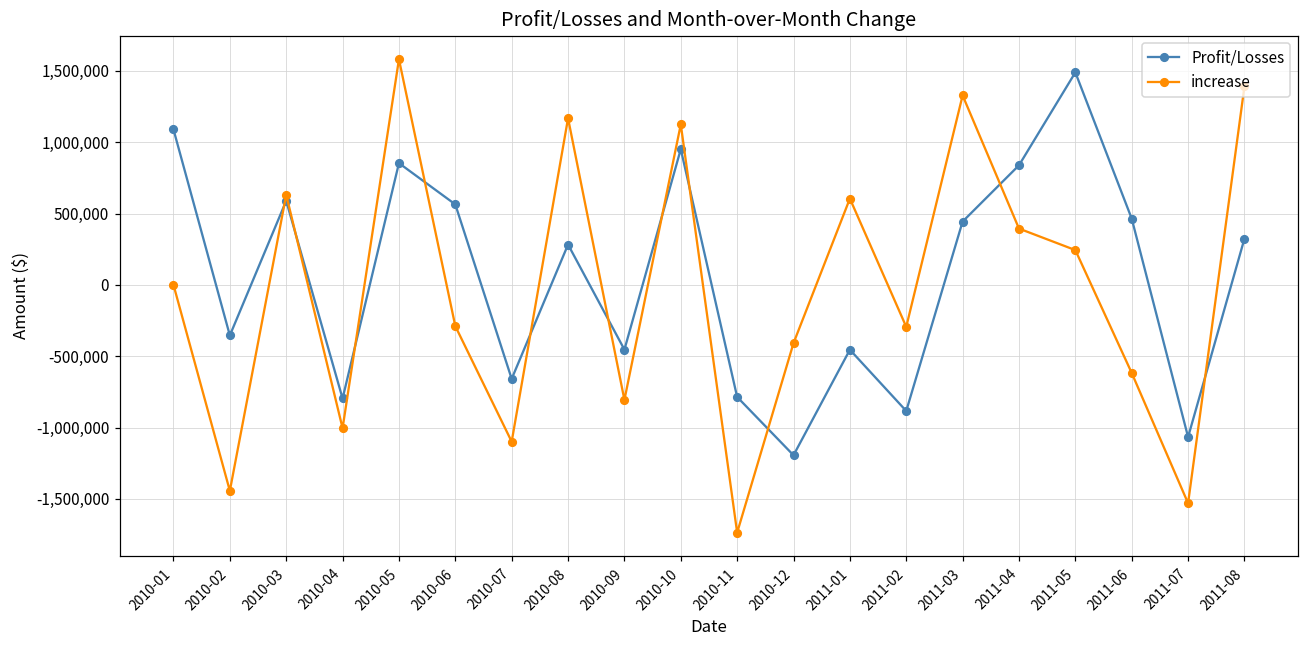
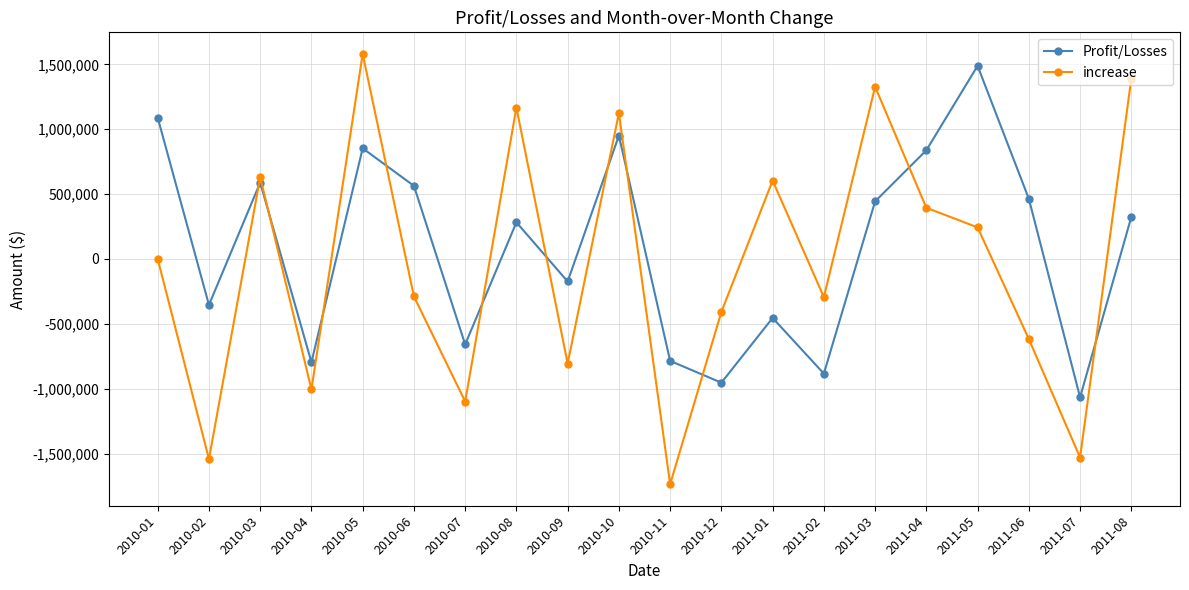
  {
    "Profit/Losses": {
      "2010-01": "1,090,000",
      "2010-02": "-350,000",
      "2010-03": "590,000",
      "2010-04": "-800,000",
      "2010-05": "850,000",
      "2010-06": "560,000",
      "2010-07": "-660,000",
      "2010-08": "280,000",
-     "2010-09": "-450,000",
+     "2010-09": "-170,000",
      "2010-10": "950,000",
      "2010-11": "-790,000",
-     "2010-12": "-1,190,000",
+     "2010-12": "-950,000",
      "2011-01": "-450,000",
      "2011-02": "-880,000",
      "2011-03": "440,000",
      "2011-04": "840,000",
      "2011-05": "1,490,000",
      "2011-06": "460,000",
      "2011-07": "-1,070,000",
      "2011-08": "320,000"
    },
    "increase": {
      "2010-01": "0",
-     "2010-02": "-1,440,000",
+     "2010-02": "-1,540,000",
      "2010-03": "630,000",
      "2010-04": "-1,000,000",
      "2010-05": "1,580,000",
      "2010-06": "-290,000",
      "2010-07": "-1,100,000",
      "2010-08": "1,170,000",
      "2010-09": "-810,000",
      "2010-10": "1,120,000",
      "2010-11": "-1,740,000",
      "2010-12": "-410,000",
      "2011-01": "600,000",
      "2011-02": "-290,000",
      "2011-03": "1,330,000",
      "2011-04": "390,000",
      "2011-05": "240,000",
      "2011-06": "-620,000",
      "2011-07": "-1,530,000"
    }
  }
